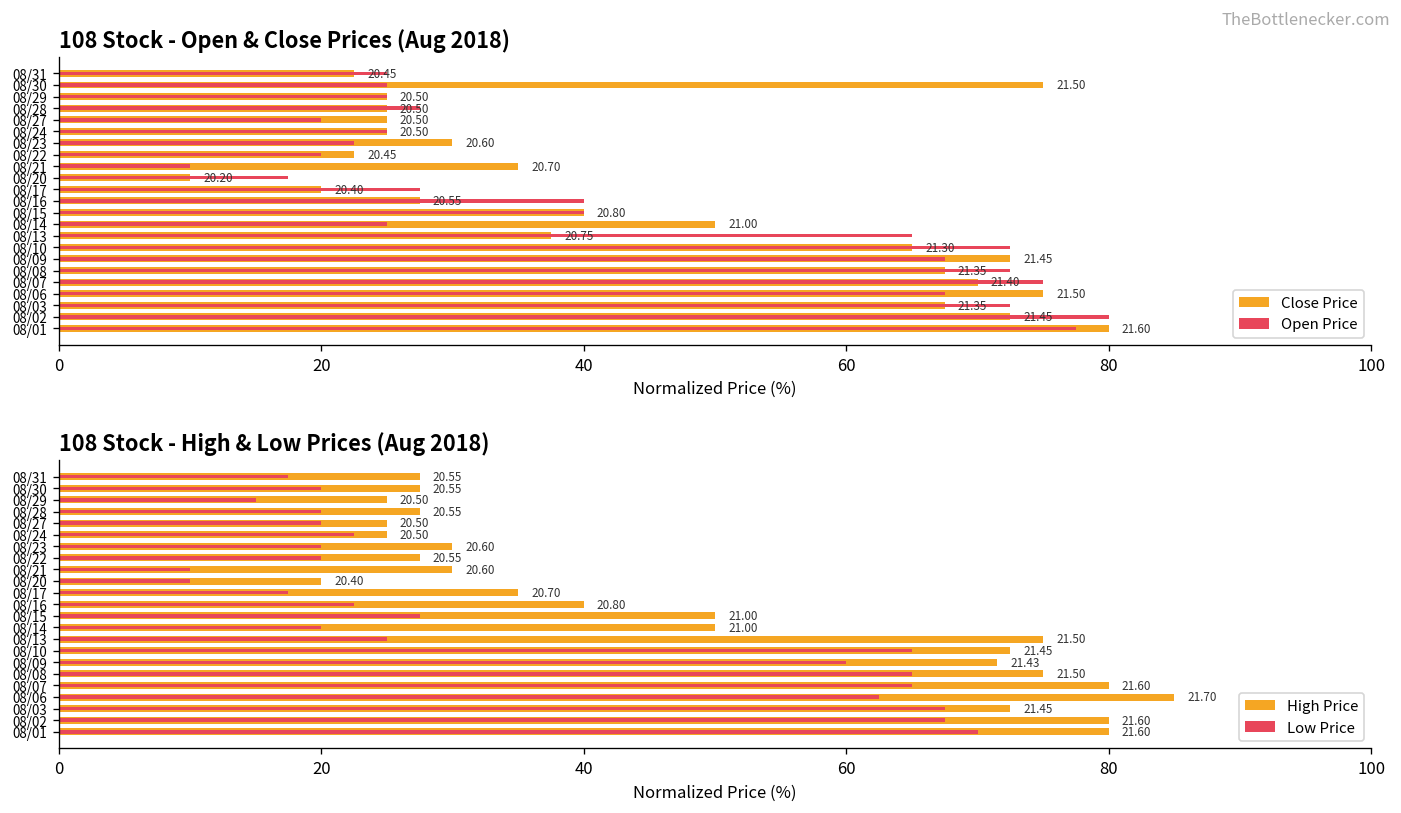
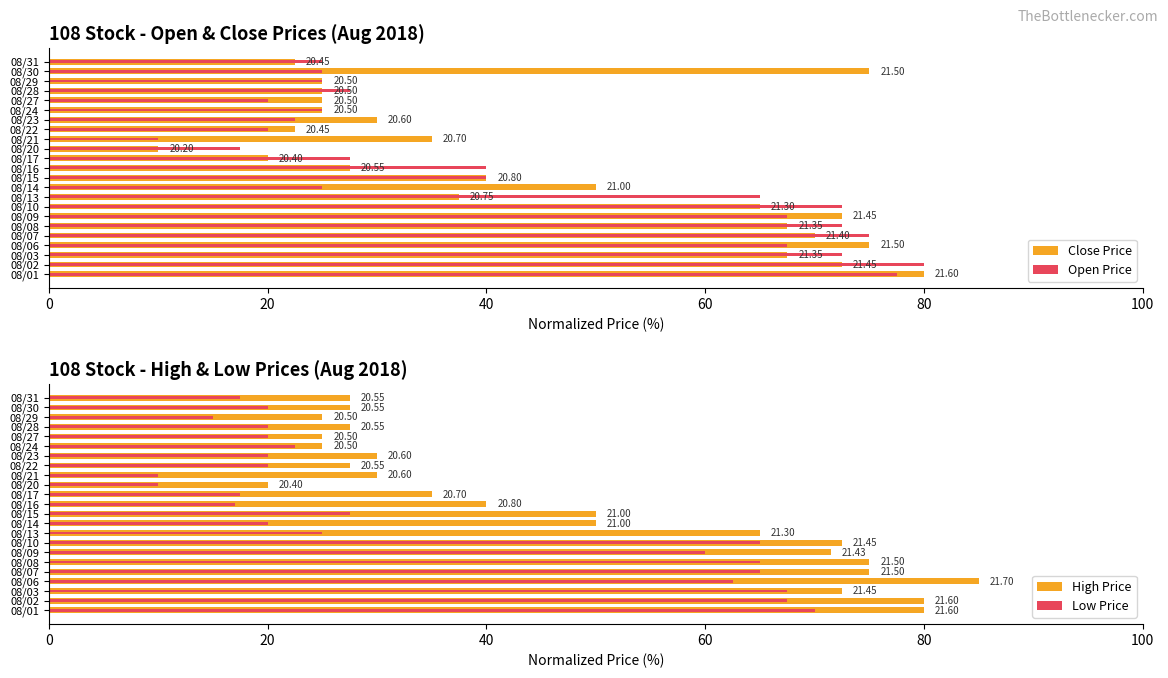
  {
    "108 Stock - Open & Close Prices (Aug 2018)": {
      "Close Price": {
        "08/31": 22.5,
        "08/29": 25.0,
        "08/28": 25.0,
        "08/27": 25.0,
        "08/20": 10.0,
        "08/17": 20.0,
        "08/16": 27.5,
        "08/13": 37.5,
        "08/10": 65.0,
        "08/08": 67.5,
        "08/07": 70.0,
        "08/03": 67.5,
        "08/02": 72.5
      },
      "Open Price": {
        "08/29": 25.0
      }
    },
    "108 Stock - High & Low Prices (Aug 2018)": {
      "High Price": {
-       "08/13": 21.50,
-       "08/07": 21.60
+       "08/13": 21.30,
+       "08/07": 21.50
      },
      "Low Price": {
-       "08/16": 22.5
+       "08/16": 17.0
      }
    }
  }
